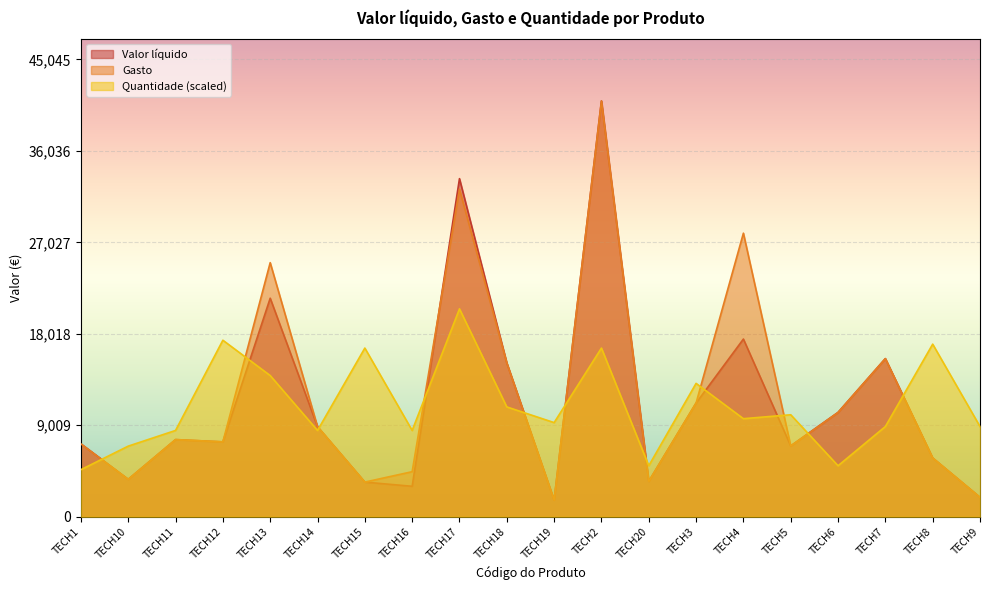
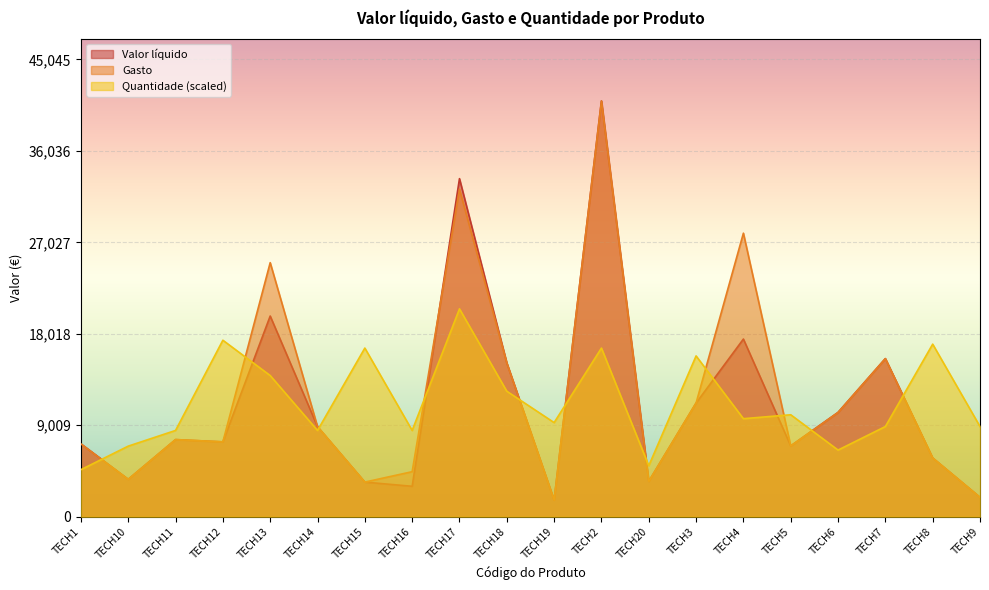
  {
    "Valor líquido": {
-     "TECH13": "21,500",
+     "TECH13": "19,800",
      "TECH16": "3,000",
      "TECH17": "33,300",
      "TECH4": "17,500"
    },
    "Gasto": {
      "TECH13": "25,000",
      "TECH16": "4,400",
      "TECH17": "32,300",
      "TECH4": "27,900"
    },
    "Quantidade (scaled)": {
      "TECH1": "4,600",
      "TECH10": "7,000",
      "TECH11": "8,500",
      "TECH12": "17,400",
      "TECH13": "13,900",
      "TECH14": "8,500",
      "TECH15": "16,600",
      "TECH16": "8,500",
      "TECH17": "20,500",
-     "TECH18": "10,800",
+     "TECH18": "12,400",
      "TECH19": "9,300",
      "TECH2": "16,600",
      "TECH20": "5,000",
-     "TECH3": "13,100",
+     "TECH3": "15,800",
      "TECH4": "9,700",
      "TECH5": "10,000",
-     "TECH6": "5,000",
+     "TECH6": "6,600",
      "TECH7": "8,900",
      "TECH8": "17,000",
      "TECH9": "8,900"
    }
  }
